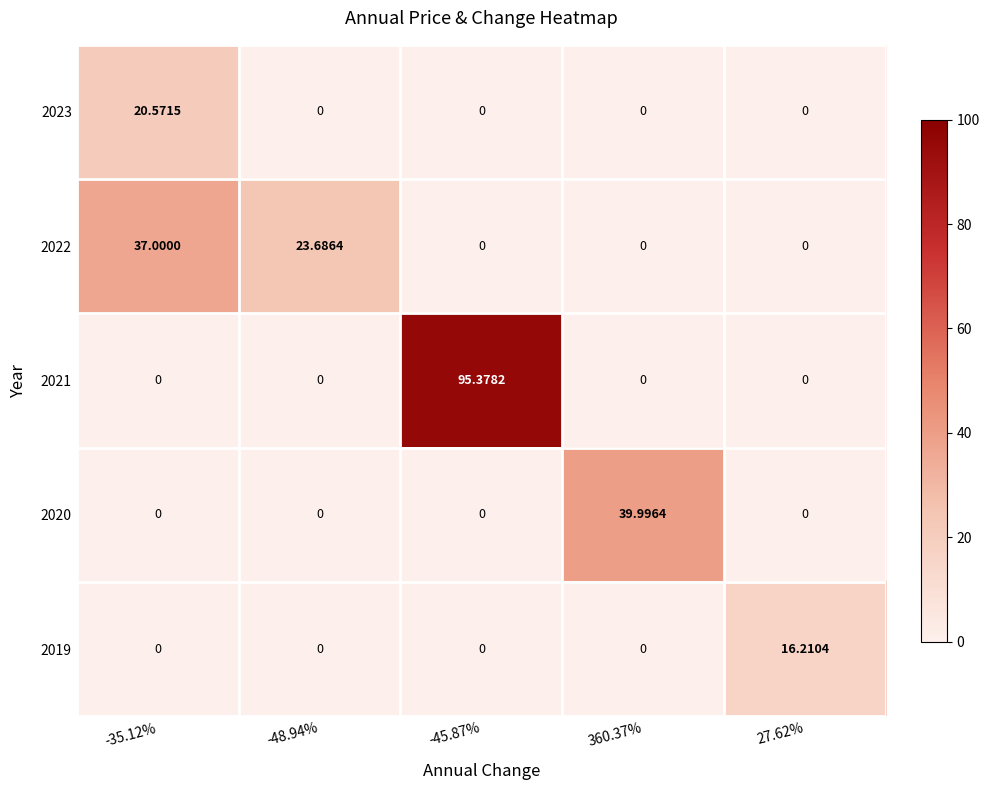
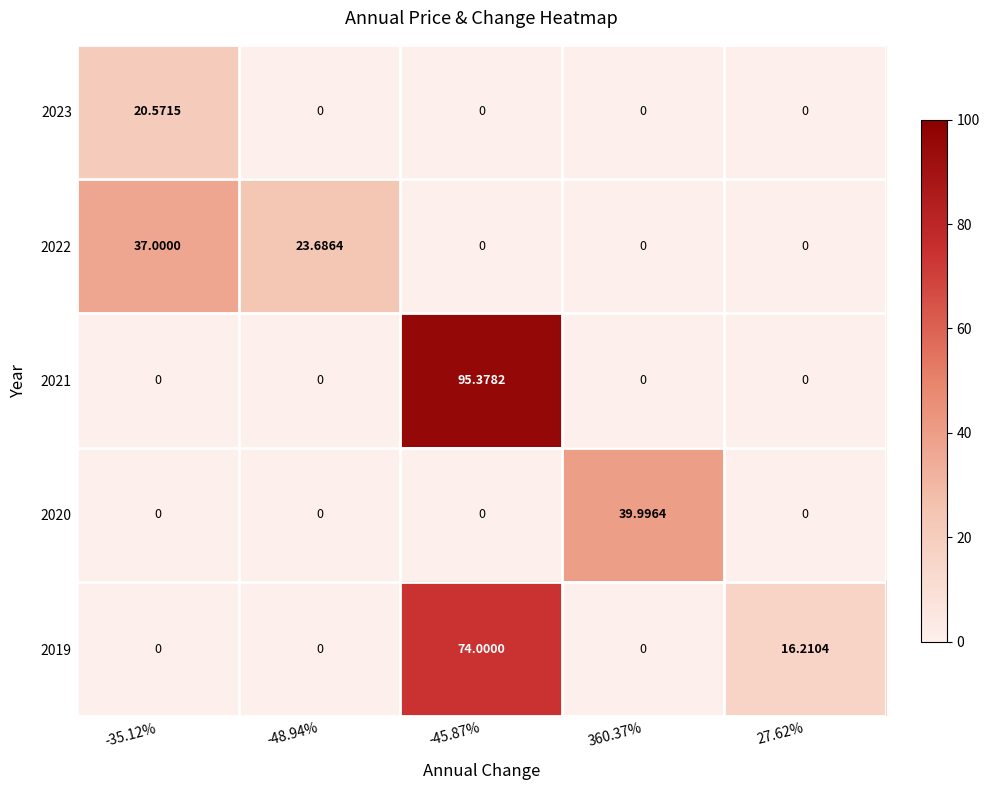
  {
    "2023": {
      "-35.12%": 20.5715,
      "-48.94%": 0,
      "-45.87%": 0,
      "360.37%": 0,
      "27.62%": 0
    },
    "2022": {
      "-35.12%": 37.0000,
      "-48.94%": 23.6864,
      "-45.87%": 0,
      "360.37%": 0,
      "27.62%": 0
    },
    "2021": {
      "-35.12%": 0,
      "-48.94%": 0,
      "-45.87%": 95.3782,
      "360.37%": 0,
      "27.62%": 0
    },
    "2020": {
      "-35.12%": 0,
      "-48.94%": 0,
      "-45.87%": 0,
      "360.37%": 39.9964,
      "27.62%": 0
    },
    "2019": {
      "-35.12%": 0,
      "-48.94%": 0,
-     "-45.87%": 0,
+     "-45.87%": 74.0000,
      "360.37%": 0,
      "27.62%": 16.2104
    }
  }
